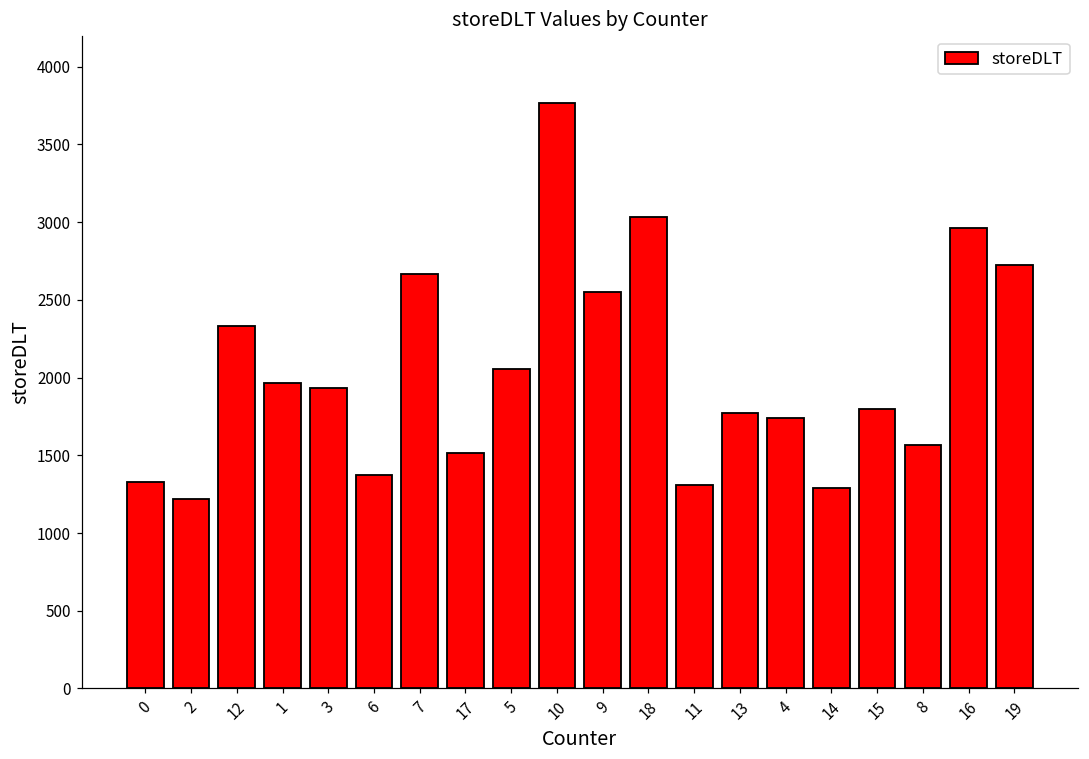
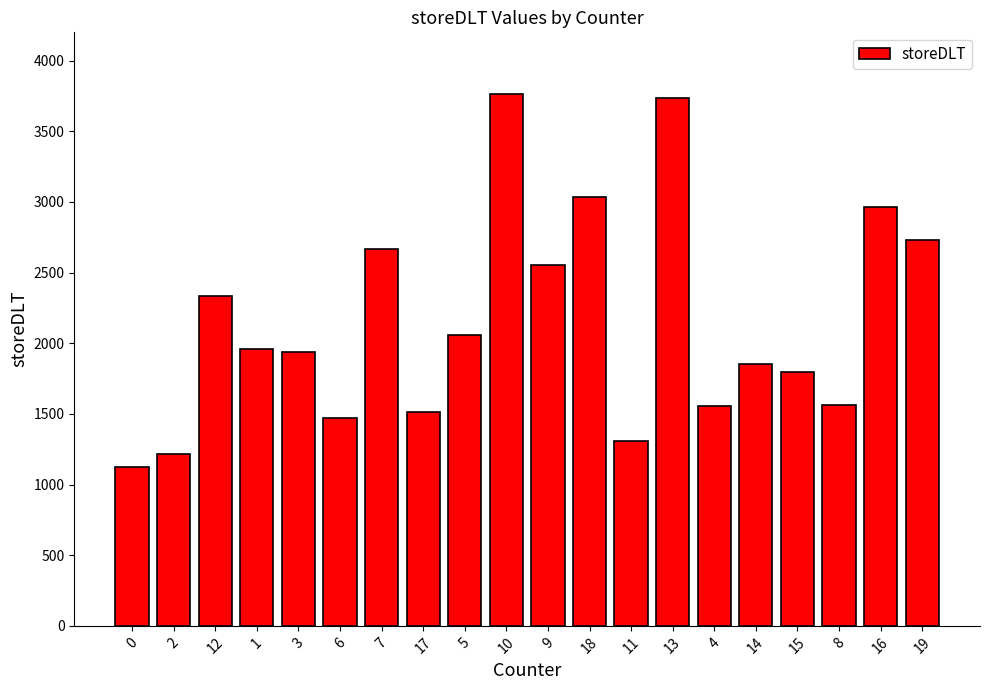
  {
-   "0": 1330,
+   "0": 1130,
    "2": 1220,
    "12": 2330,
    "1": 1960,
    "3": 1940,
-   "6": 1370,
+   "6": 1470,
    "7": 2670,
    "17": 1520,
    "5": 2060,
    "10": 3760,
    "9": 2550,
    "18": 3040,
    "11": 1310,
-   "13": 1780,
-   "4": 1740,
-   "14": 1290,
+   "13": 3740,
+   "4": 1560,
+   "14": 1850,
    "15": 1800,
    "8": 1560,
    "16": 2960,
    "19": 2730
  }
